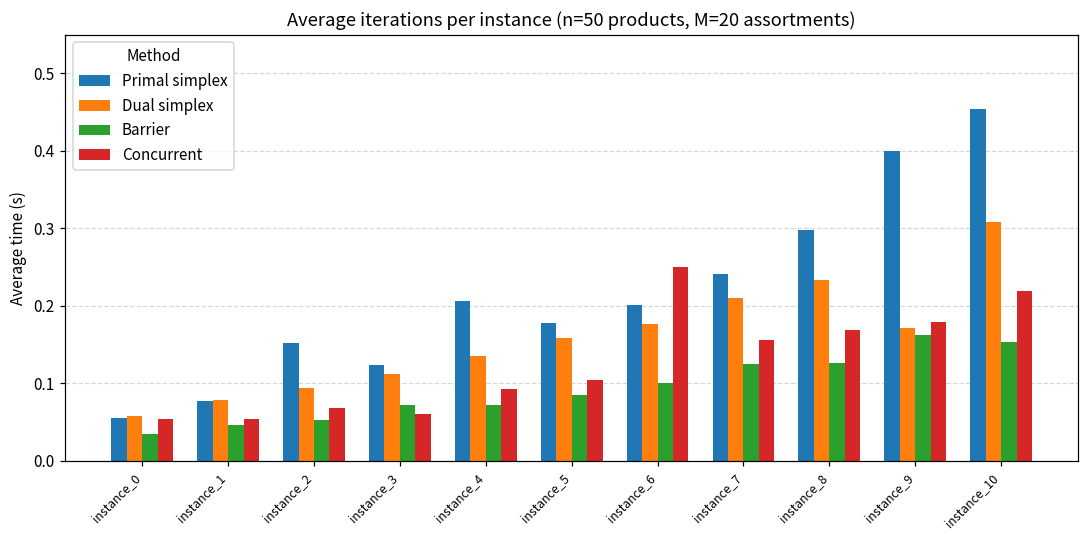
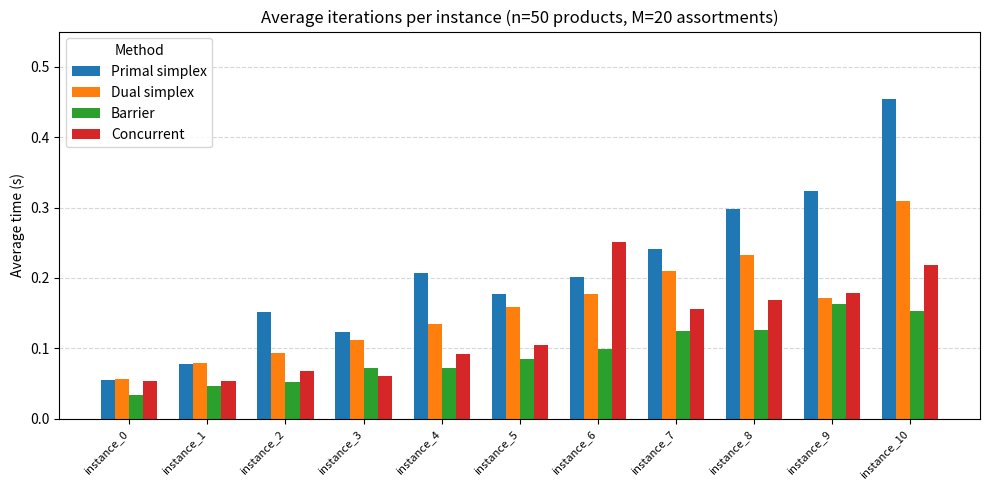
  {
    "Primal simplex": {
      "instance_0": 0.05,
      "instance_1": 0.08,
      "instance_2": 0.15,
      "instance_3": 0.12,
      "instance_4": 0.21,
      "instance_5": 0.18,
      "instance_6": 0.20,
      "instance_7": 0.24,
      "instance_8": 0.30,
-     "instance_9": 0.40,
+     "instance_9": 0.32,
      "instance_10": 0.45
    },
    "Dual simplex": {
      "instance_0": 0.06,
      "instance_1": 0.08,
      "instance_2": 0.09,
      "instance_3": 0.11,
      "instance_4": 0.14,
      "instance_5": 0.16,
      "instance_6": 0.18,
      "instance_7": 0.21,
      "instance_8": 0.23,
      "instance_9": 0.17,
      "instance_10": 0.31
    },
    "Barrier": {
      "instance_0": 0.03,
      "instance_1": 0.05,
      "instance_2": 0.05,
      "instance_3": 0.07,
      "instance_4": 0.07,
      "instance_5": 0.09,
      "instance_6": 0.10,
      "instance_7": 0.12,
      "instance_8": 0.13,
      "instance_9": 0.16,
      "instance_10": 0.15
    },
    "Concurrent": {
      "instance_0": 0.05,
      "instance_1": 0.05,
      "instance_2": 0.07,
      "instance_3": 0.06,
      "instance_4": 0.09,
      "instance_5": 0.10,
      "instance_6": 0.25,
      "instance_7": 0.16,
      "instance_8": 0.17,
      "instance_9": 0.18,
      "instance_10": 0.22
    }
  }
